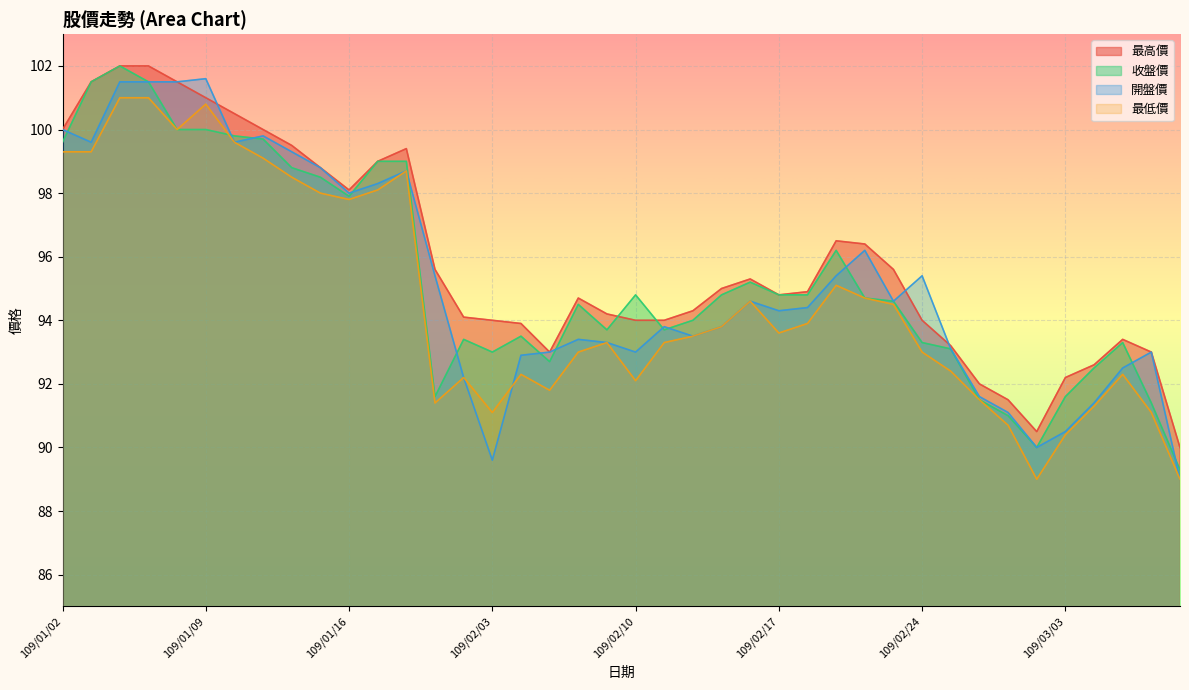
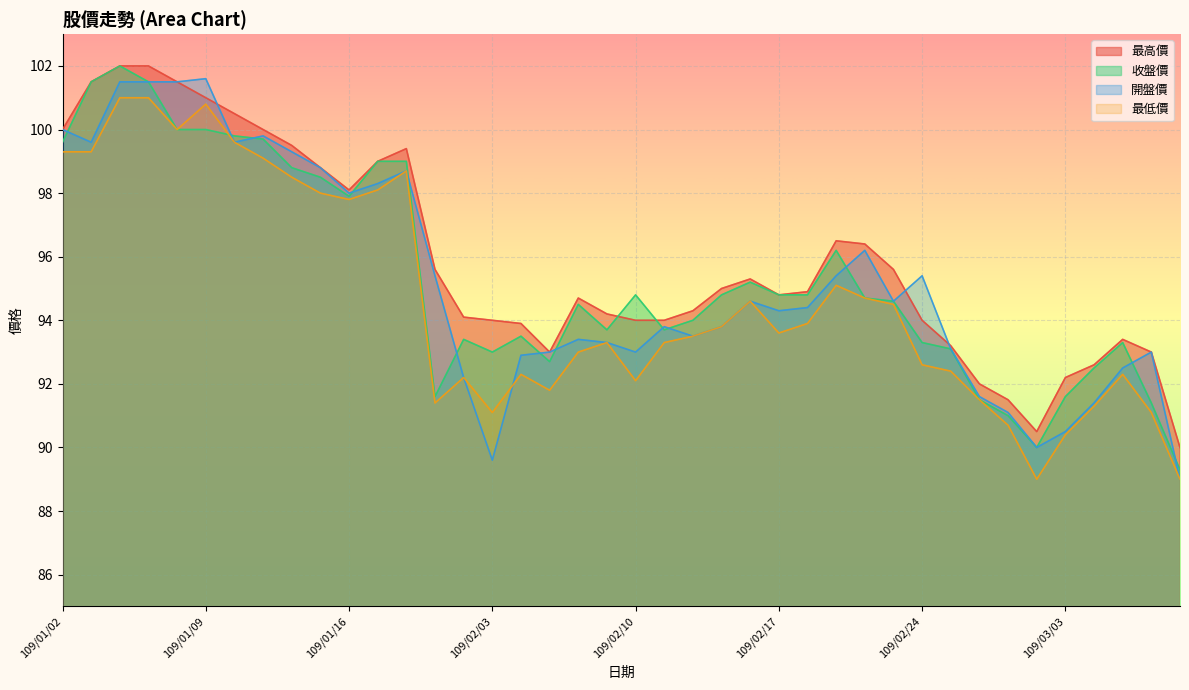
  {
    "最高價": {
      "109/01/09": 101.0,
      "109/01/16": 98.1,
      "109/02/03": 94.0,
      "109/02/10": 94.0,
      "109/02/24": 94.0,
      "109/03/03": 92.2
    },
    "收盤價": {
      "109/01/02": 99.6,
      "109/01/09": 100.0,
      "109/01/16": 97.9,
      "109/02/03": 93.0,
      "109/02/10": 94.8,
      "109/02/24": 93.3,
      "109/03/03": 91.6
    },
    "開盤價": {
      "109/01/09": 101.6,
      "109/01/16": 98.0,
      "109/02/03": 89.6,
      "109/02/10": 93.0,
      "109/02/17": 94.3,
      "109/02/24": 95.4,
      "109/03/03": 90.5
    },
    "最低價": {
      "109/01/02": 99.3,
      "109/01/09": 100.8,
      "109/01/16": 97.8,
      "109/02/03": 91.1,
      "109/02/10": 92.1,
      "109/02/17": 93.6,
-     "109/02/24": 93.0,
+     "109/02/24": 92.6,
      "109/03/03": 90.4
    }
  }
